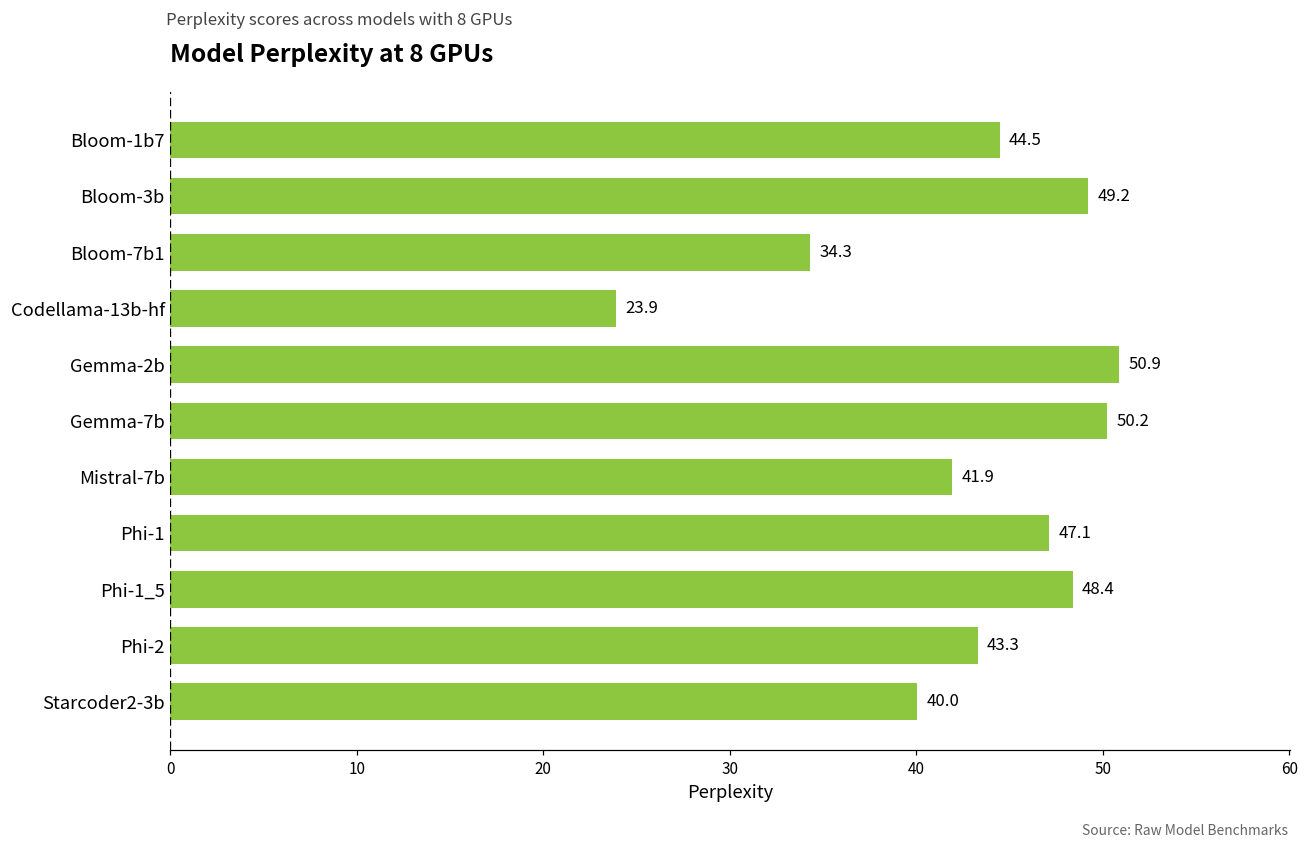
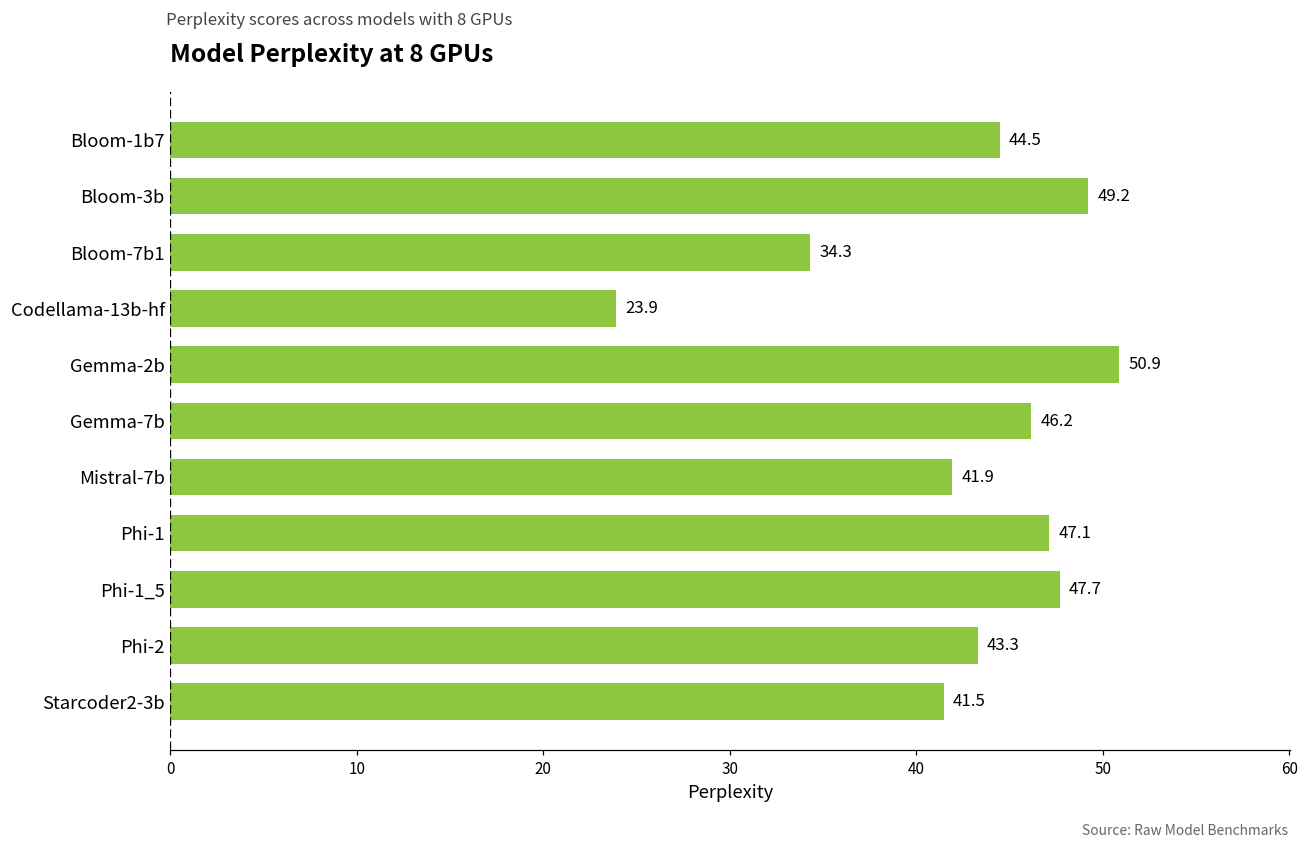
  {
    "Bloom-1b7": 44.5,
    "Bloom-3b": 49.2,
    "Bloom-7b1": 34.3,
    "Codellama-13b-hf": 23.9,
    "Gemma-2b": 50.9,
-   "Gemma-7b": 50.2,
+   "Gemma-7b": 46.2,
    "Mistral-7b": 41.9,
    "Phi-1": 47.1,
-   "Phi-1_5": 48.4,
+   "Phi-1_5": 47.7,
    "Phi-2": 43.3,
-   "Starcoder2-3b": 40.0
+   "Starcoder2-3b": 41.5
  }
